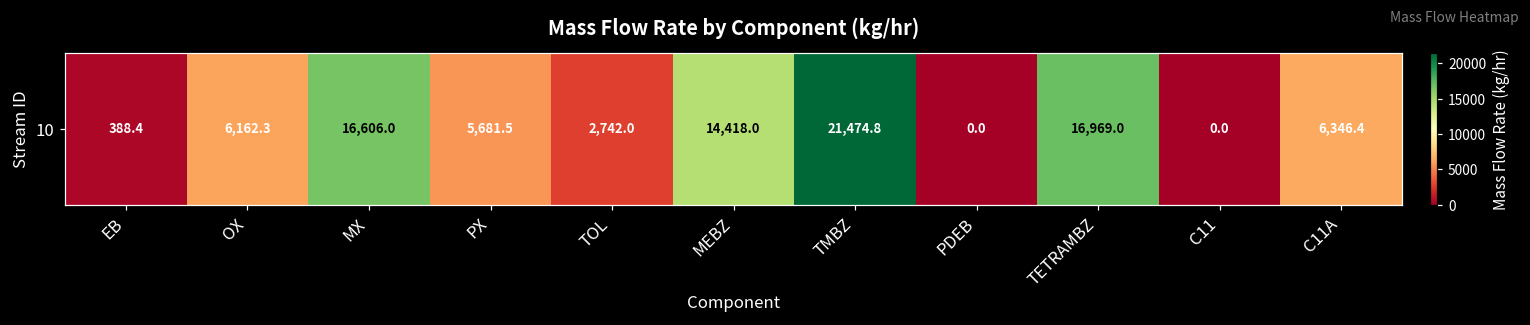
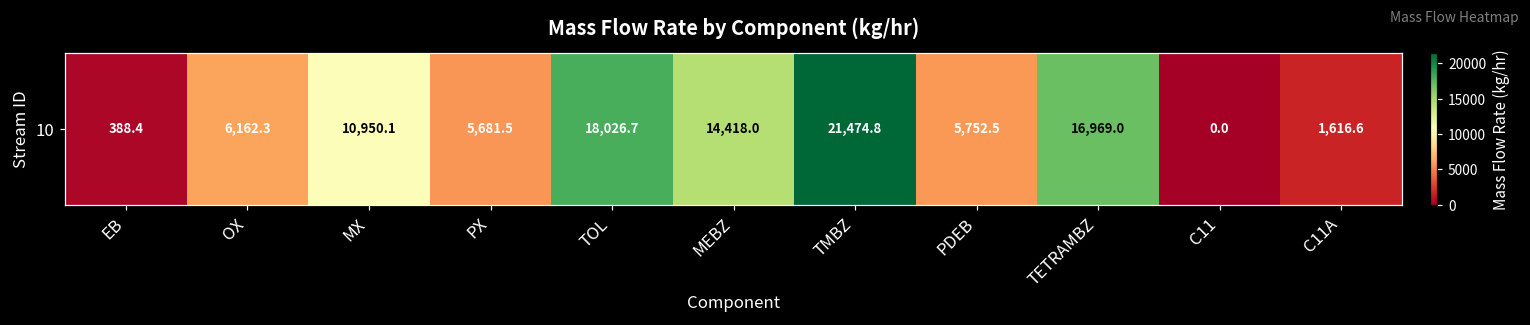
  {
    "10": {
      "EB": "388.4",
      "OX": "6,162.3",
-     "MX": "16,606.0",
+     "MX": "10,950.1",
      "PX": "5,681.5",
-     "TOL": "2,742.0",
+     "TOL": "18,026.7",
      "MEBZ": "14,418.0",
      "TMBZ": "21,474.8",
-     "PDEB": "0.0",
+     "PDEB": "5,752.5",
      "TETRAMBZ": "16,969.0",
      "C11": "0.0",
-     "C11A": "6,346.4"
+     "C11A": "1,616.6"
    }
  }
